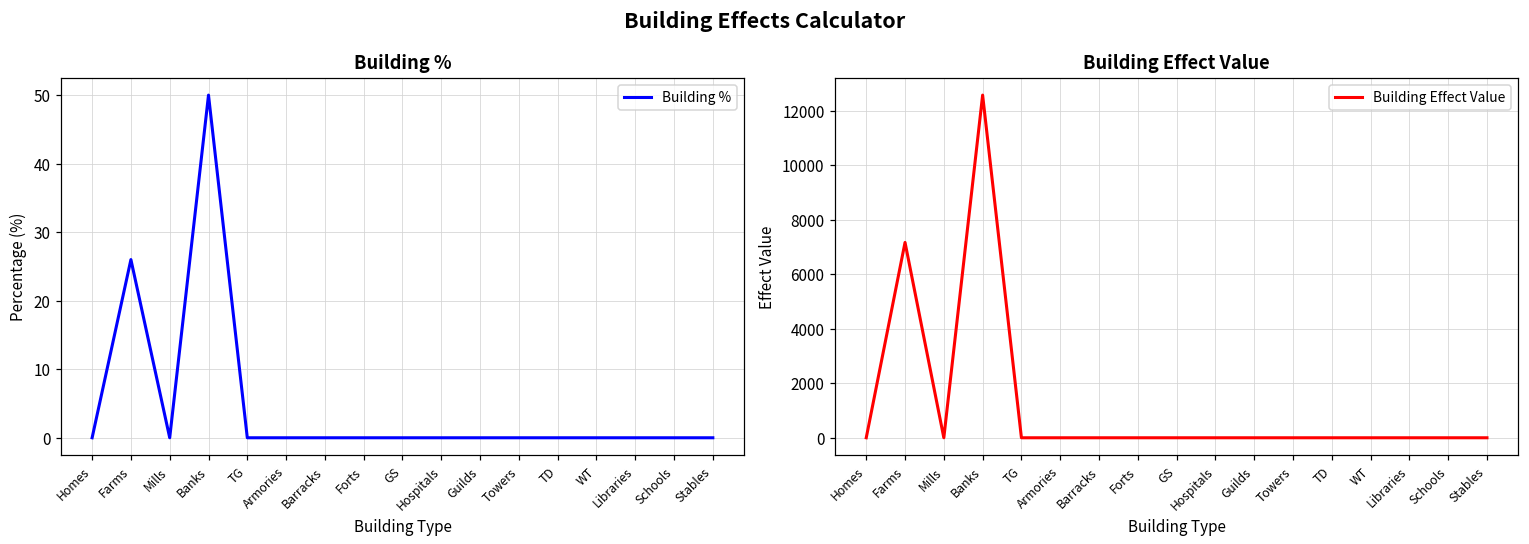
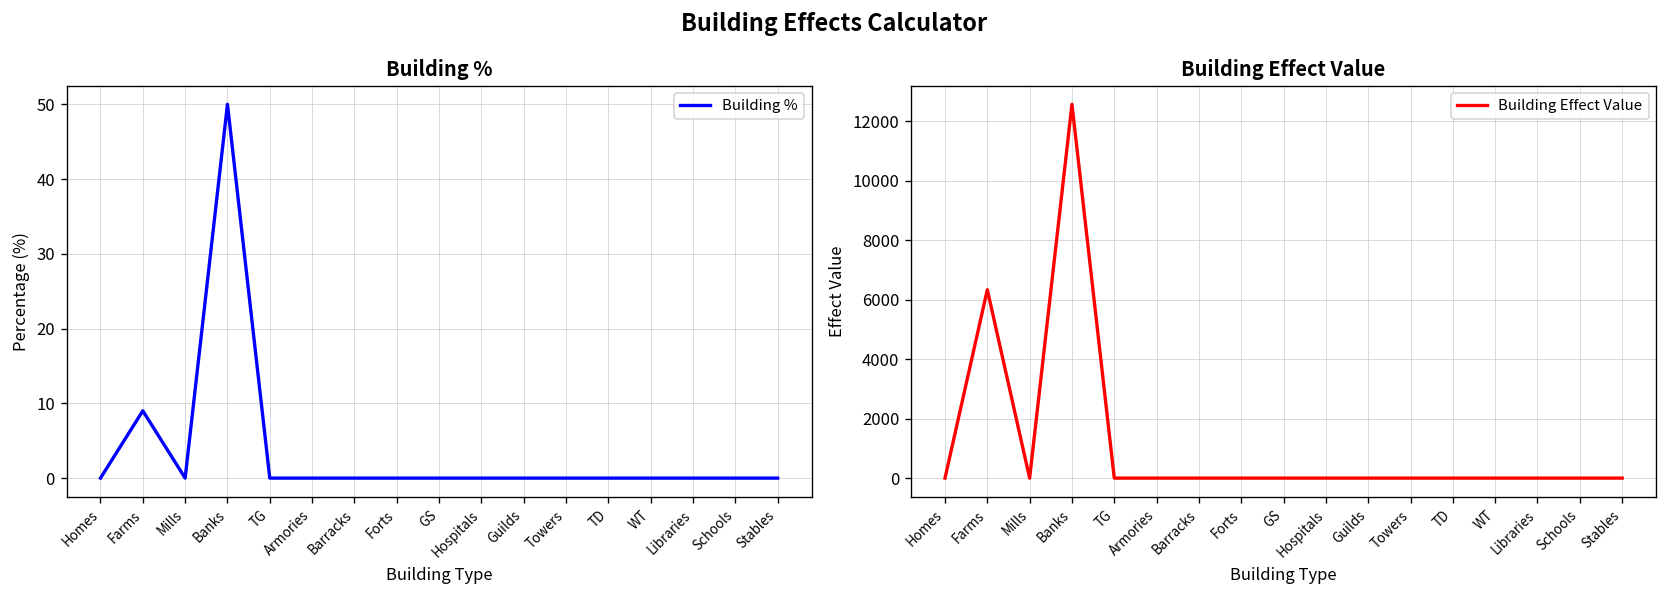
  {
    "Building %": {
      "Homes": 0,
-     "Farms": 26,
+     "Farms": 9,
      "Mills": 0,
      "Banks": 50,
      "TG": 0,
      "Armories": 0,
      "Barracks": 0,
      "Forts": 0,
      "GS": 0,
      "Hospitals": 0,
      "Guilds": 0,
      "Towers": 0,
      "TD": 0,
      "WT": 0,
      "Libraries": 0,
      "Schools": 0,
      "Stables": 0
    },
    "Building Effect Value": {
      "Homes": 0,
-     "Farms": 7200,
+     "Farms": 6300,
      "Mills": 0,
      "Banks": 12600,
      "TG": 0,
      "Armories": 0,
      "Barracks": 0,
      "Forts": 0,
      "GS": 0,
      "Hospitals": 0,
      "Guilds": 0,
      "Towers": 0,
      "TD": 0,
      "WT": 0,
      "Libraries": 0,
      "Schools": 0,
      "Stables": 0
    }
  }
